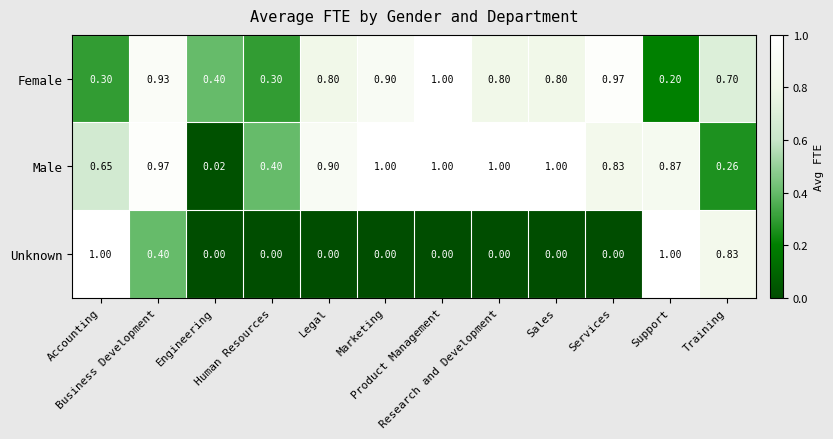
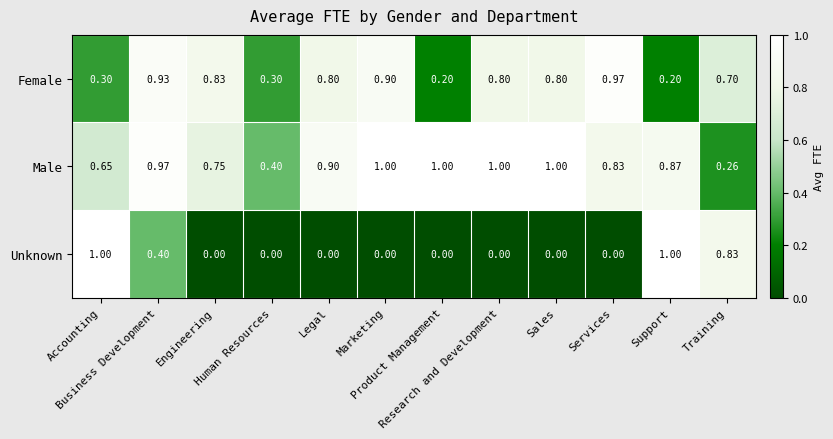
  {
    "Female": {
      "Accounting": 0.30,
      "Business Development": 0.93,
-     "Engineering": 0.40,
+     "Engineering": 0.83,
      "Human Resources": 0.30,
      "Legal": 0.80,
      "Marketing": 0.90,
-     "Product Management": 1.00,
+     "Product Management": 0.20,
      "Research and Development": 0.80,
      "Sales": 0.80,
      "Services": 0.97,
      "Support": 0.20,
      "Training": 0.70
    },
    "Male": {
      "Accounting": 0.65,
      "Business Development": 0.97,
-     "Engineering": 0.02,
+     "Engineering": 0.75,
      "Human Resources": 0.40,
      "Legal": 0.90,
      "Marketing": 1.00,
      "Product Management": 1.00,
      "Research and Development": 1.00,
      "Sales": 1.00,
      "Services": 0.83,
      "Support": 0.87,
      "Training": 0.26
    },
    "Unknown": {
      "Accounting": 1.00,
      "Business Development": 0.40,
      "Engineering": 0.00,
      "Human Resources": 0.00,
      "Legal": 0.00,
      "Marketing": 0.00,
      "Product Management": 0.00,
      "Research and Development": 0.00,
      "Sales": 0.00,
      "Services": 0.00,
      "Support": 1.00,
      "Training": 0.83
    }
  }
